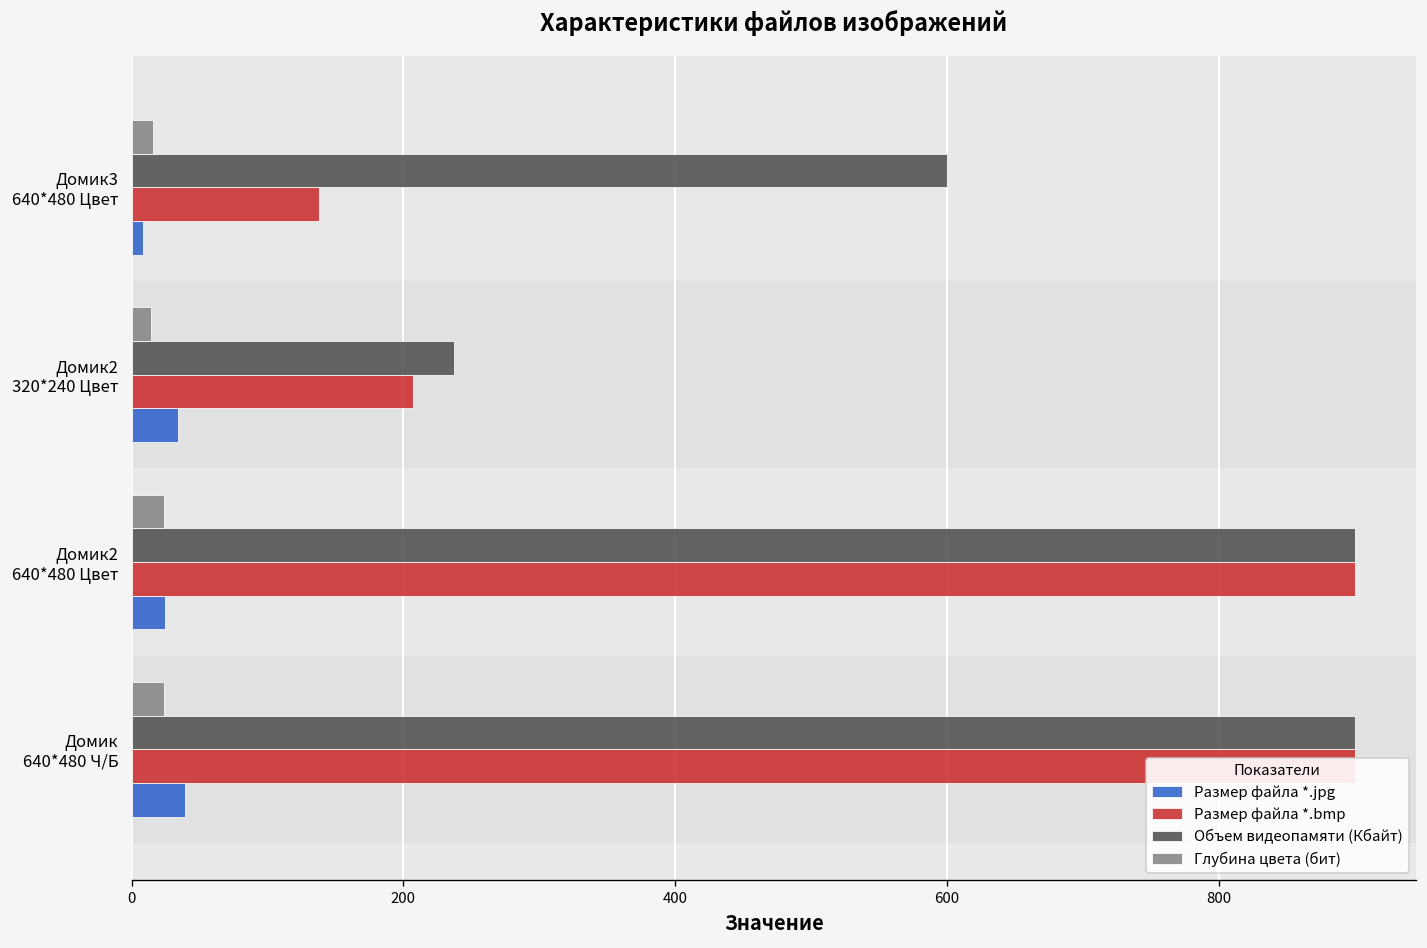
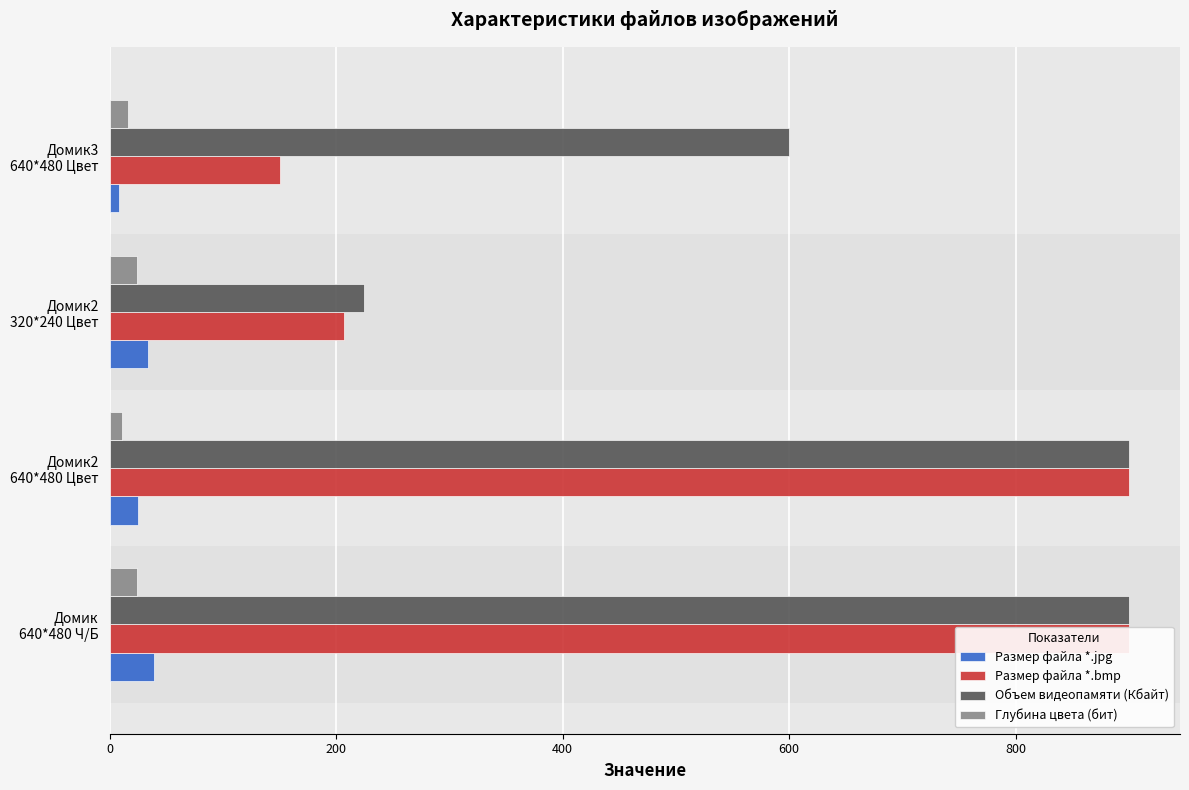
  {
    "Размер файла *.jpg": {
      "Домик3 640*480 Цвет": 9,
      "Домик2 320*240 Цвет": 34,
      "Домик2 640*480 Цвет": 25,
      "Домик 640*480 Ч/Б": 39
    },
    "Размер файла *.bmp": {
-     "Домик3 640*480 Цвет": 138,
+     "Домик3 640*480 Цвет": 150,
      "Домик2 320*240 Цвет": 207,
      "Домик2 640*480 Цвет": 900
    },
    "Объем видеопамяти (Кбайт)": {
      "Домик3 640*480 Цвет": 600,
-     "Домик2 320*240 Цвет": 237,
+     "Домик2 320*240 Цвет": 225,
      "Домик2 640*480 Цвет": 900,
      "Домик 640*480 Ч/Б": 900
    },
    "Глубина цвета (бит)": {
      "Домик3 640*480 Цвет": 16,
-     "Домик2 320*240 Цвет": 14,
-     "Домик2 640*480 Цвет": 24,
+     "Домик2 320*240 Цвет": 24,
+     "Домик2 640*480 Цвет": 11,
      "Домик 640*480 Ч/Б": 24
    }
  }
